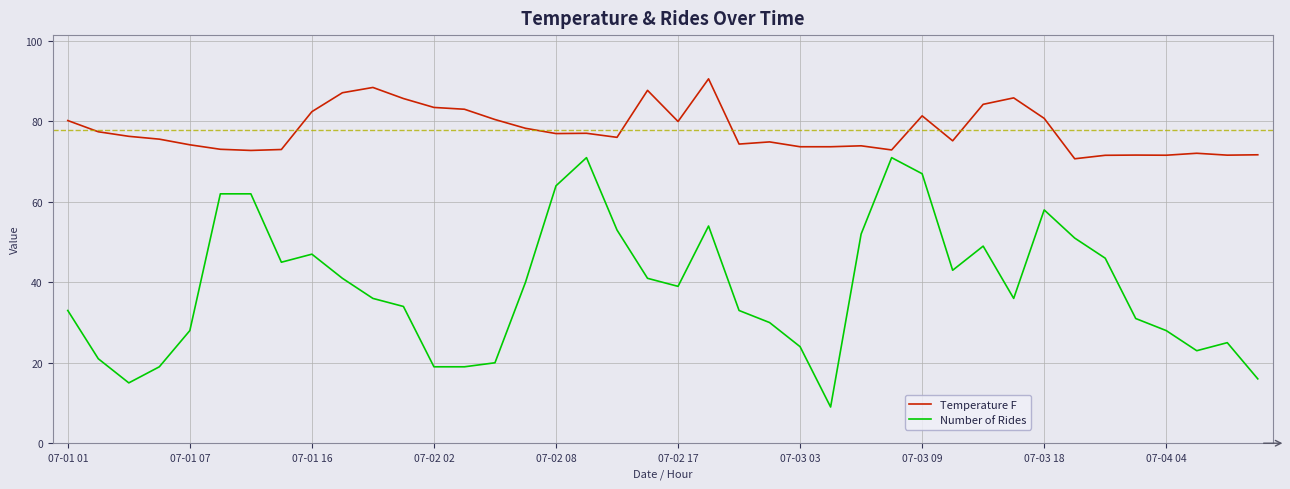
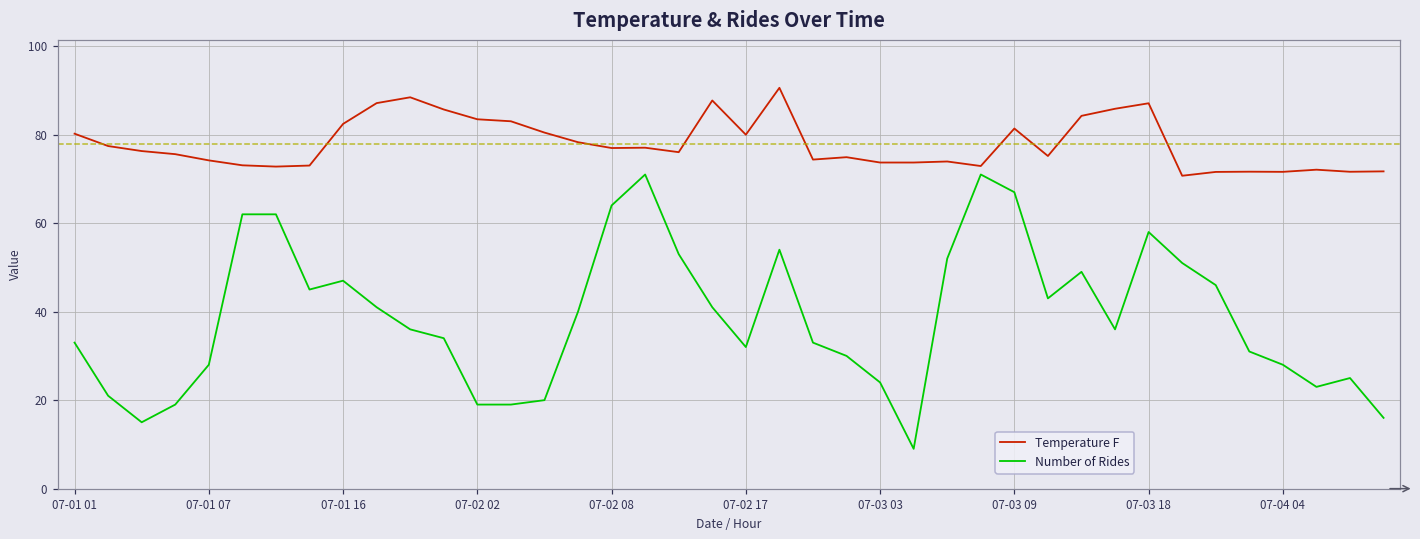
  {
    "Temperature F": {
      "07-01 01": 80,
      "07-01 07": 74,
      "07-01 16": 82,
      "07-02 02": 83,
      "07-02 08": 77,
      "07-02 17": 80,
      "07-03 03": 74,
      "07-03 09": 81,
-     "07-03 18": 81,
+     "07-03 18": 87,
      "07-04 04": 72
    },
    "Number of Rides": {
      "07-01 01": 33,
      "07-01 07": 28,
      "07-01 16": 47,
      "07-02 02": 19,
      "07-02 08": 64,
-     "07-02 17": 39,
+     "07-02 17": 32,
      "07-03 03": 24,
      "07-03 09": 67,
      "07-03 18": 58,
      "07-04 04": 28
    }
  }
